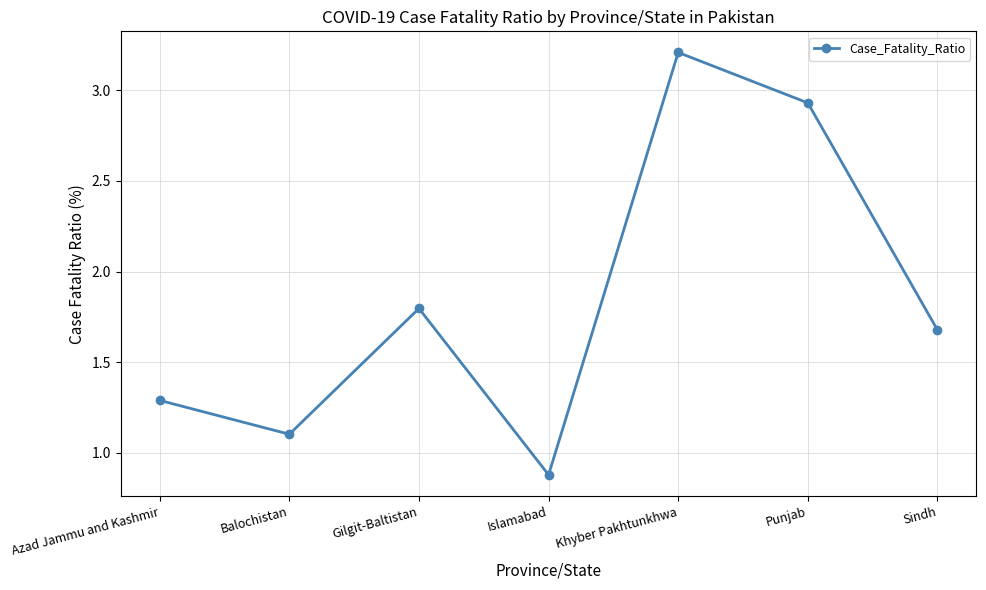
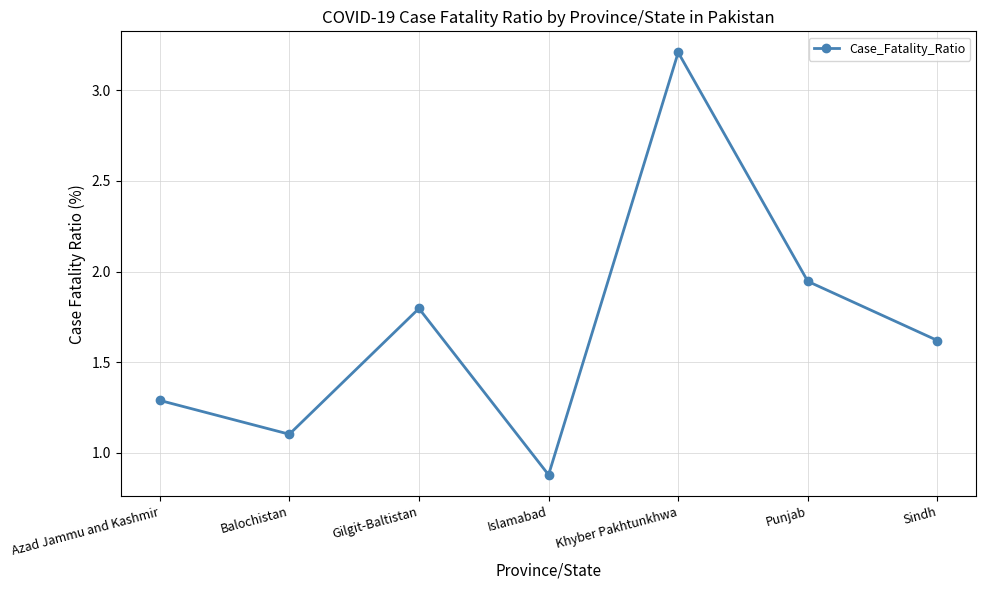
  {
    "Azad Jammu and Kashmir": 1.29,
    "Balochistan": 1.10,
    "Gilgit-Baltistan": 1.80,
    "Islamabad": 0.88,
    "Khyber Pakhtunkhwa": 3.21,
-   "Punjab": 2.93,
-   "Sindh": 1.68
+   "Punjab": 1.95,
+   "Sindh": 1.62
  }
